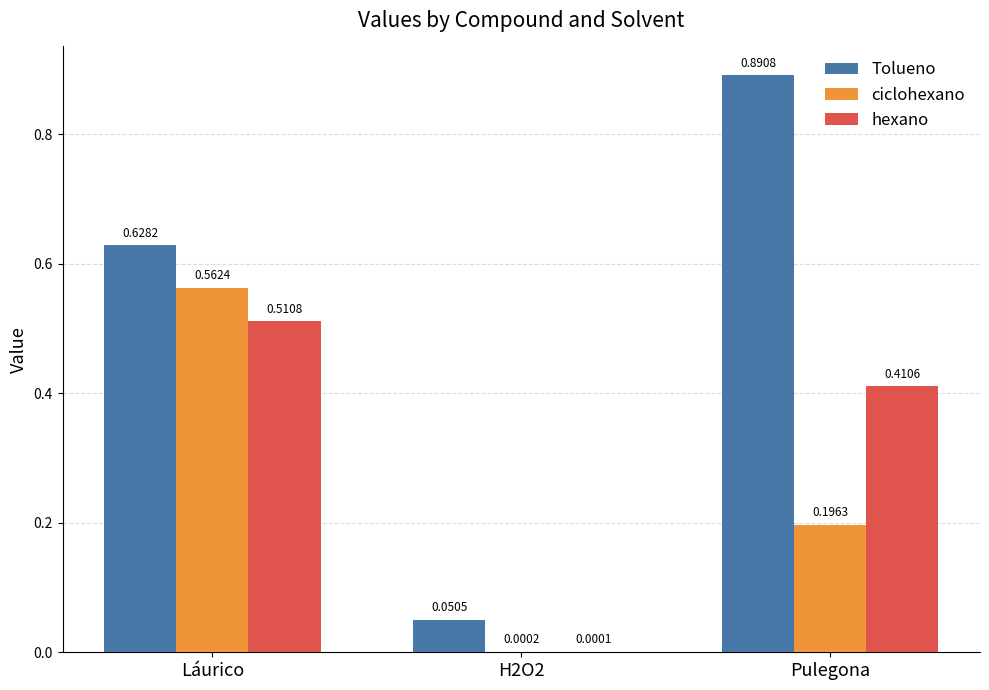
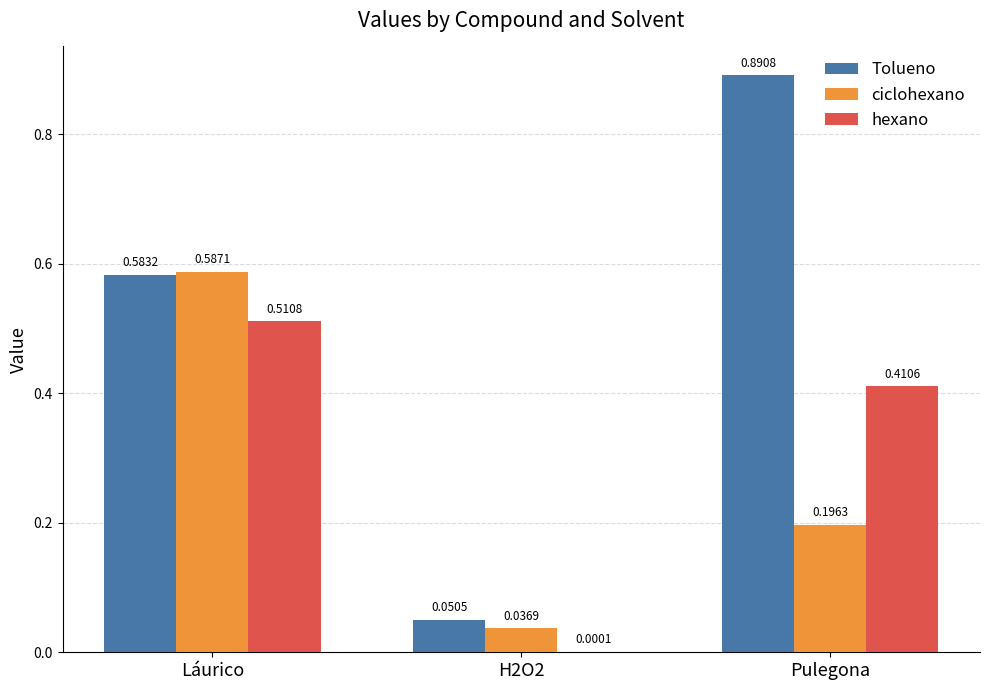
  {
    "Tolueno": {
-     "Láurico": 0.6282,
+     "Láurico": 0.5832,
      "H2O2": 0.0505,
      "Pulegona": 0.8908
    },
    "ciclohexano": {
-     "Láurico": 0.5624,
-     "H2O2": 0.0002,
+     "Láurico": 0.5871,
+     "H2O2": 0.0369,
      "Pulegona": 0.1963
    },
    "hexano": {
      "Láurico": 0.5108,
      "H2O2": 0.0001,
      "Pulegona": 0.4106
    }
  }
